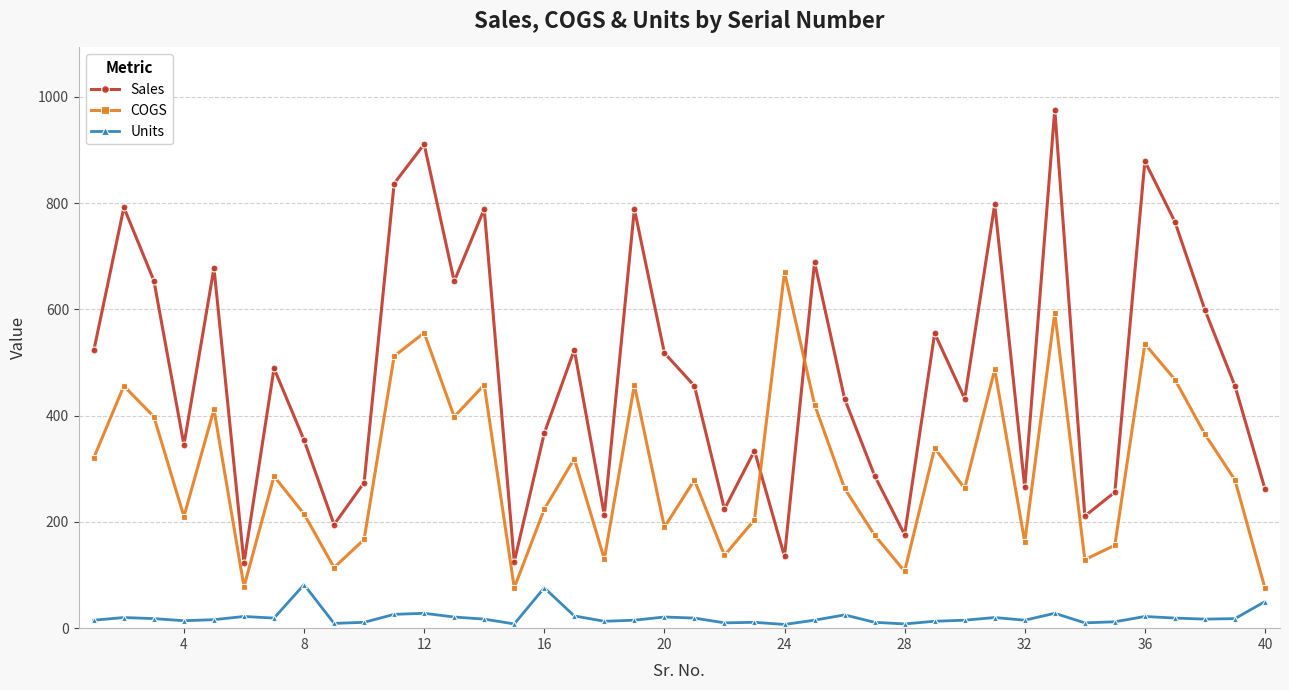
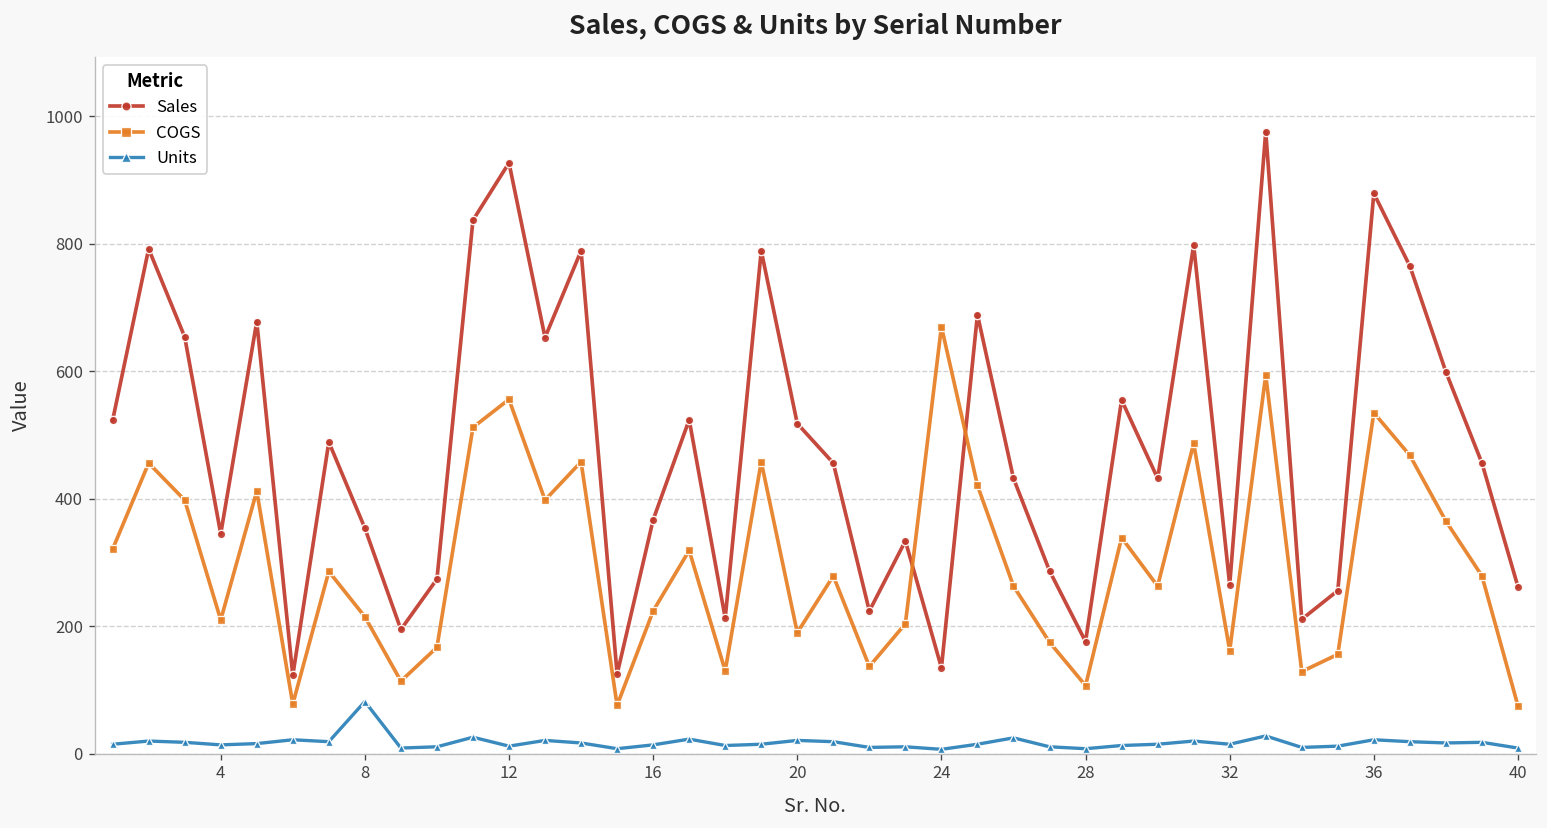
  {
    "Sales": {
      "4": 350,
      "8": 350,
-     "12": 910,
+     "12": 930,
      "16": 370,
      "20": 520,
      "24": 140,
      "28": 180,
      "32": 270,
      "36": 880,
      "40": 260
    },
    "COGS": {
      "4": 210,
      "8": 220,
      "12": 560,
      "16": 220,
      "20": 190,
      "24": 670,
      "28": 110,
      "32": 160,
      "36": 540,
      "40": 80
    },
    "Units": {
      "4": 10,
      "8": 80,
-     "12": 30,
-     "16": 80,
+     "12": 10,
+     "16": 10,
      "20": 20,
      "24": 10,
      "28": 10,
      "32": 20,
      "36": 20,
-     "40": 50
+     "40": 10
    }
  }
